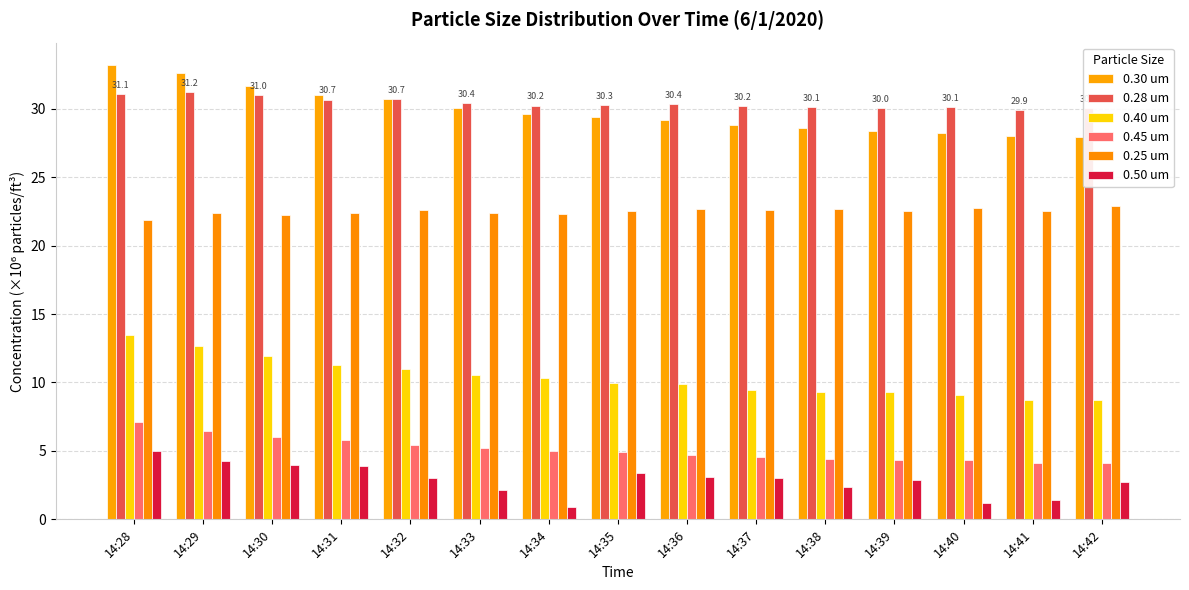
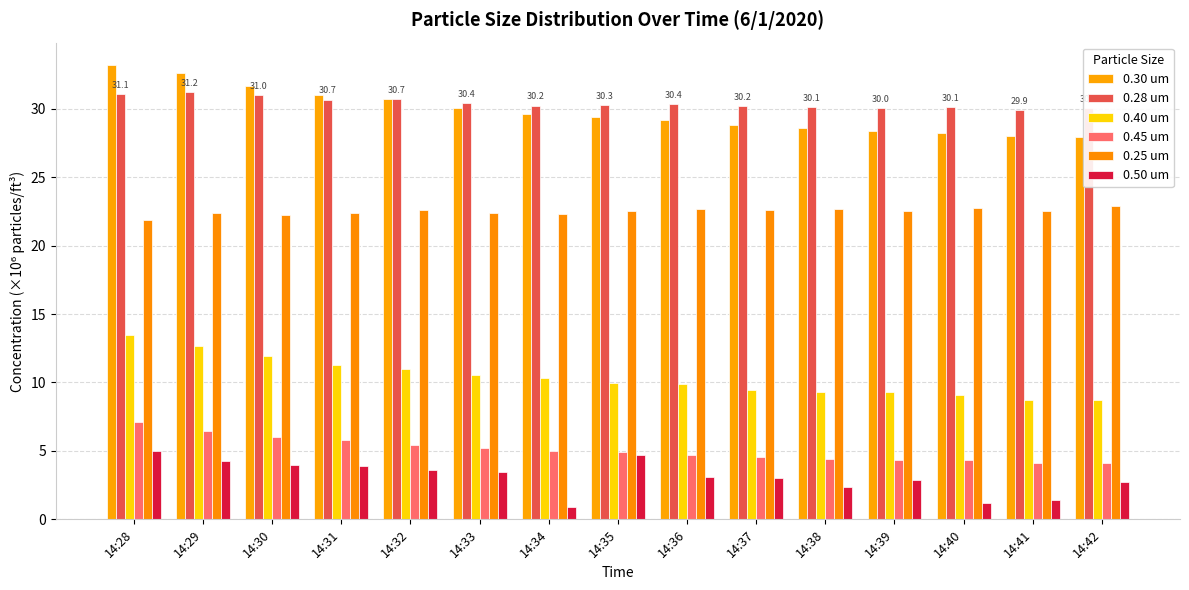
  {
    "0.50 um": {
      "14:28": 5.0,
      "14:29": 4.3,
      "14:30": 4.0,
      "14:31": 3.9,
-     "14:32": 3.0,
-     "14:33": 2.2,
+     "14:32": 3.6,
+     "14:33": 3.5,
      "14:34": 0.9,
-     "14:35": 3.4,
+     "14:35": 4.7,
      "14:36": 3.1,
      "14:37": 3.0,
      "14:38": 2.3,
      "14:39": 2.9,
      "14:40": 1.2,
      "14:41": 1.4,
      "14:42": 2.7
    }
  }
